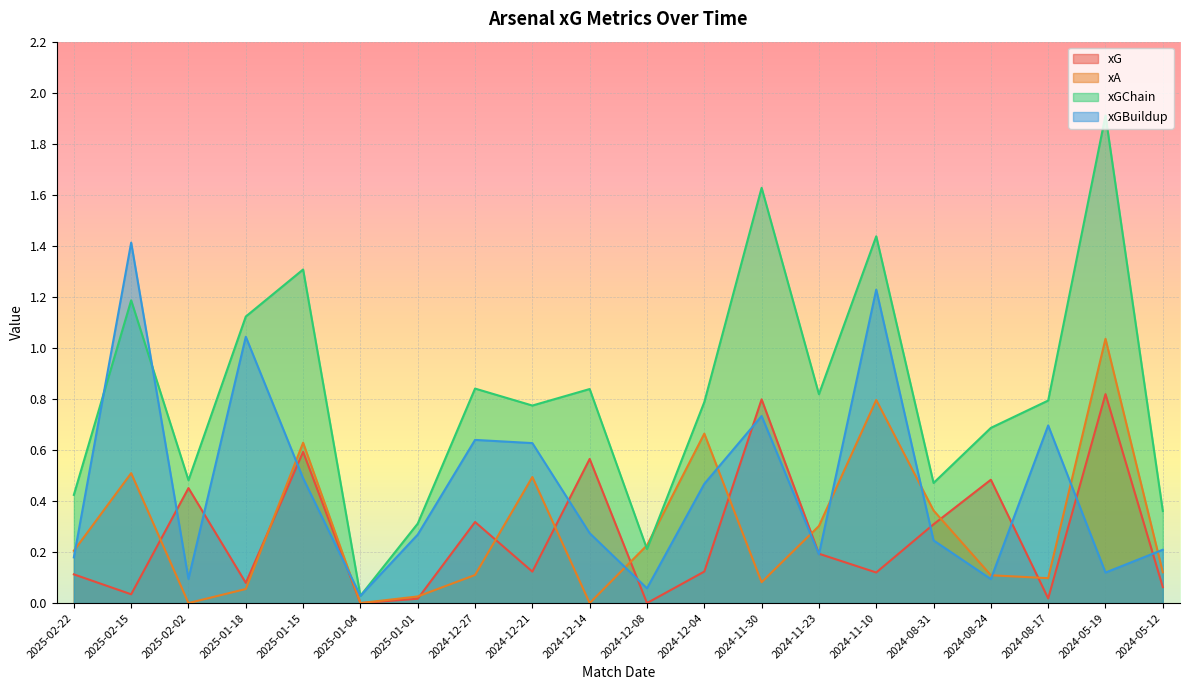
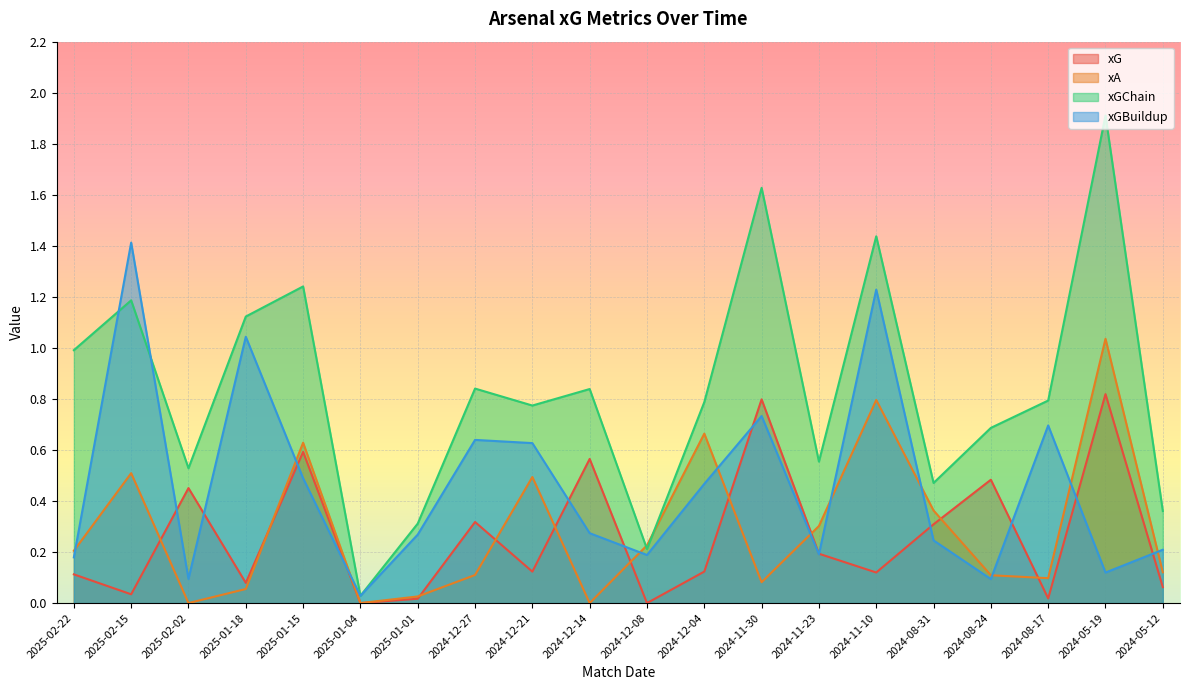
  {
    "xGChain": {
-     "2025-02-22": 0.42,
+     "2025-02-22": 0.99,
      "2025-02-15": 1.19,
-     "2025-02-02": 0.48,
+     "2025-02-02": 0.53,
      "2025-01-18": 1.12,
-     "2025-01-15": 1.31,
+     "2025-01-15": 1.24,
      "2025-01-01": 0.31,
      "2024-12-27": 0.84,
      "2024-12-21": 0.77,
      "2024-12-14": 0.84,
      "2024-12-08": 0.21,
      "2024-12-04": 0.79,
      "2024-11-30": 1.63,
-     "2024-11-23": 0.82,
+     "2024-11-23": 0.55,
      "2024-11-10": 1.44,
      "2024-08-31": 0.47,
      "2024-08-24": 0.69,
      "2024-08-17": 0.79,
      "2024-05-12": 0.36
    },
    "xGBuildup": {
      "2025-02-22": 0.18,
      "2025-02-15": 1.41,
      "2025-02-02": 0.09,
      "2025-01-18": 1.04,
      "2025-01-15": 0.49,
      "2025-01-01": 0.27,
      "2024-12-27": 0.64,
      "2024-12-21": 0.63,
      "2024-12-14": 0.27,
-     "2024-12-08": 0.06,
+     "2024-12-08": 0.19,
      "2024-12-04": 0.47,
      "2024-11-30": 0.73,
      "2024-11-10": 1.23,
      "2024-08-31": 0.25,
      "2024-08-24": 0.09,
      "2024-08-17": 0.70,
      "2024-05-19": 0.12,
      "2024-05-12": 0.21
    }
  }
